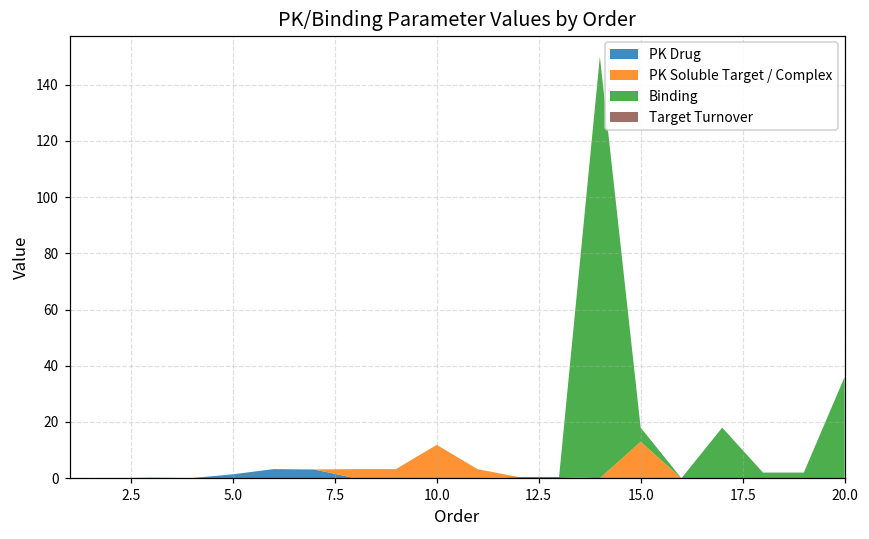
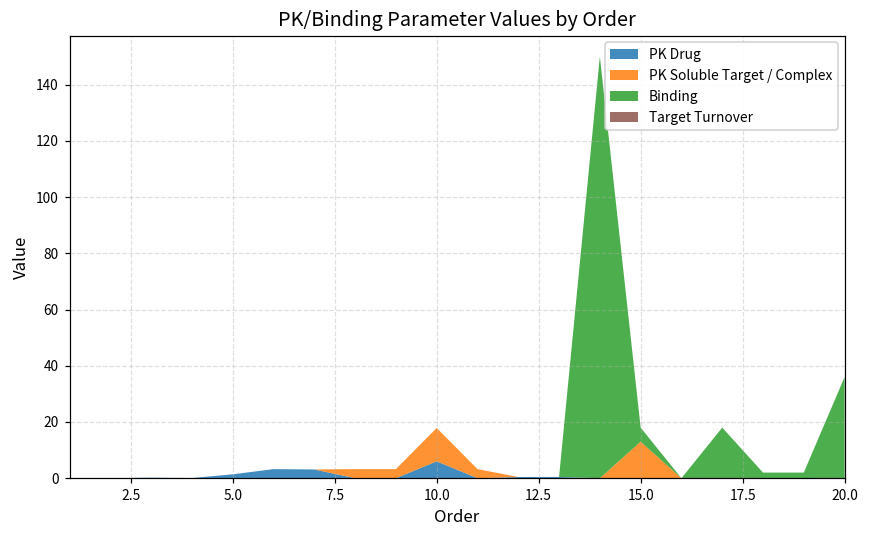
  {
    "PK Drug": {
-     "10.0": 0,
+     "10.0": 6,
      "15.0": 0
    }
  }
